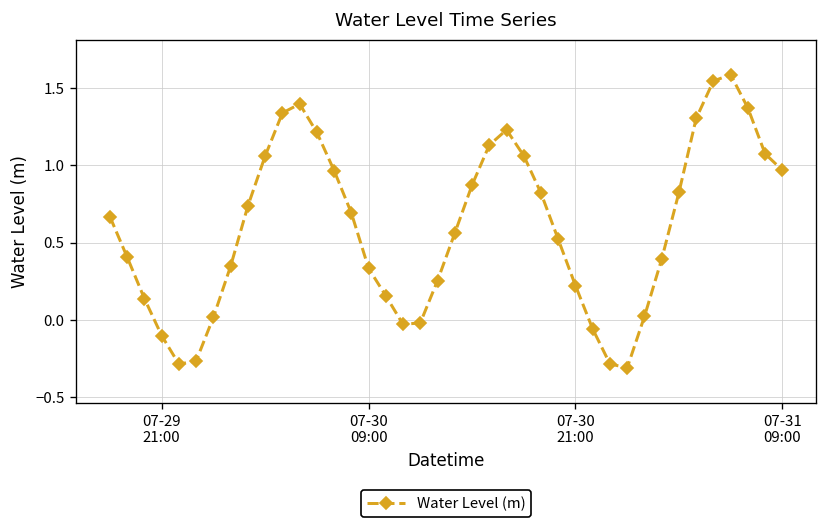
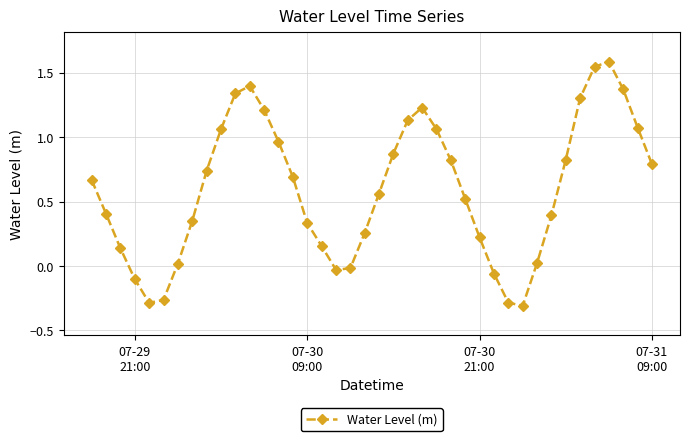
  {
    "07-29 21:00": -0.10,
    "07-30 09:00": 0.33,
    "07-30 21:00": 0.22,
-   "07-31 09:00": 0.97
+   "07-31 09:00": 0.79
  }
